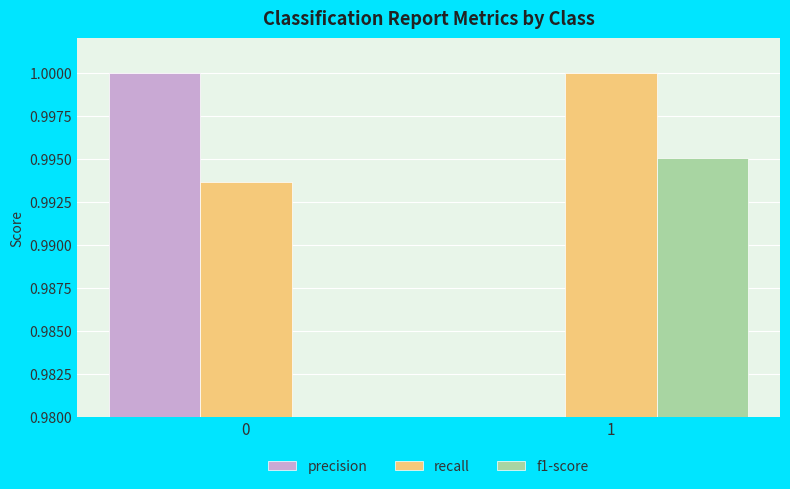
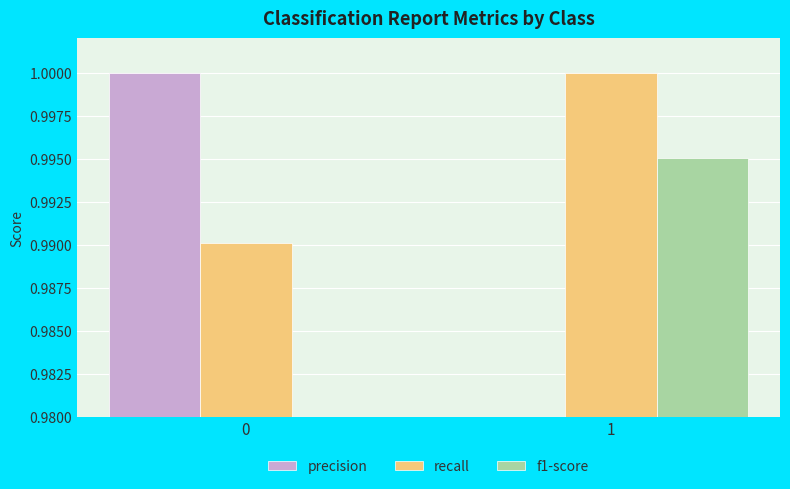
  {
    "precision": {
      "0": 1.0000
    },
    "recall": {
-     "0": 0.9937,
+     "0": 0.9901,
      "1": 1.0000
    },
    "f1-score": {
      "1": 0.9951
    }
  }
